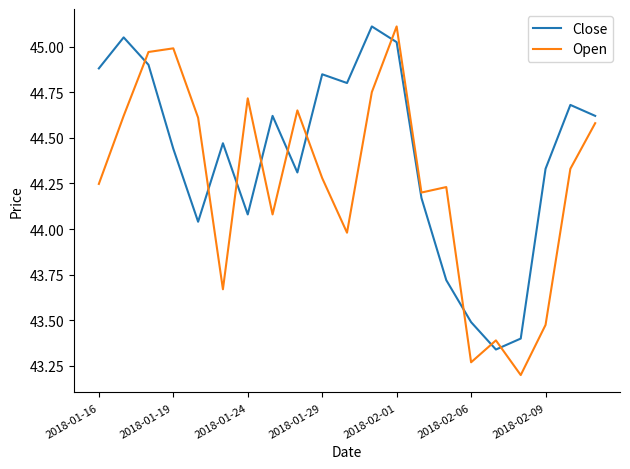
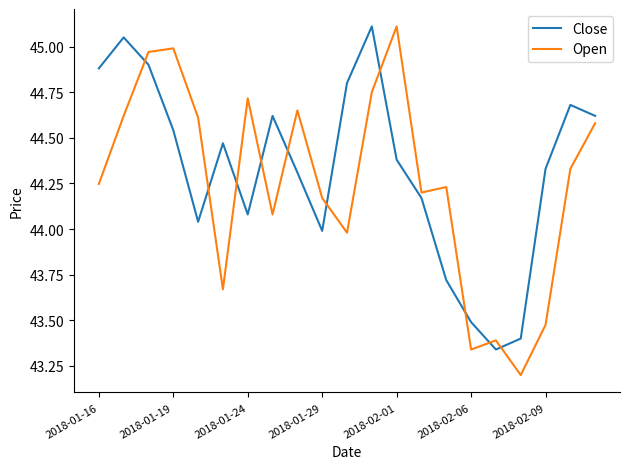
  {
    "Close": {
      "2018-01-16": 44.88,
-     "2018-01-19": 44.44,
+     "2018-01-19": 44.54,
      "2018-01-24": 44.08,
-     "2018-01-29": 44.85,
-     "2018-02-01": 45.02,
+     "2018-01-29": 43.99,
+     "2018-02-01": 44.38,
      "2018-02-06": 43.49,
      "2018-02-09": 44.33
    },
    "Open": {
      "2018-01-16": 44.25,
      "2018-01-19": 44.99,
      "2018-01-24": 44.72,
-     "2018-01-29": 44.28,
+     "2018-01-29": 44.17,
      "2018-02-01": 45.11,
-     "2018-02-06": 43.27,
+     "2018-02-06": 43.34,
      "2018-02-09": 43.47
    }
  }
